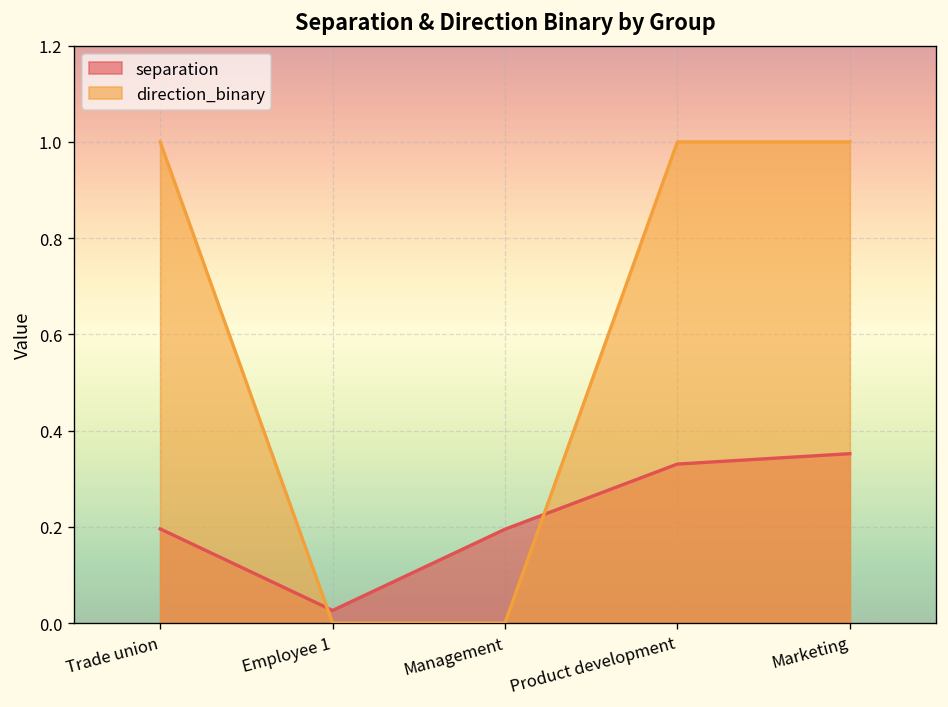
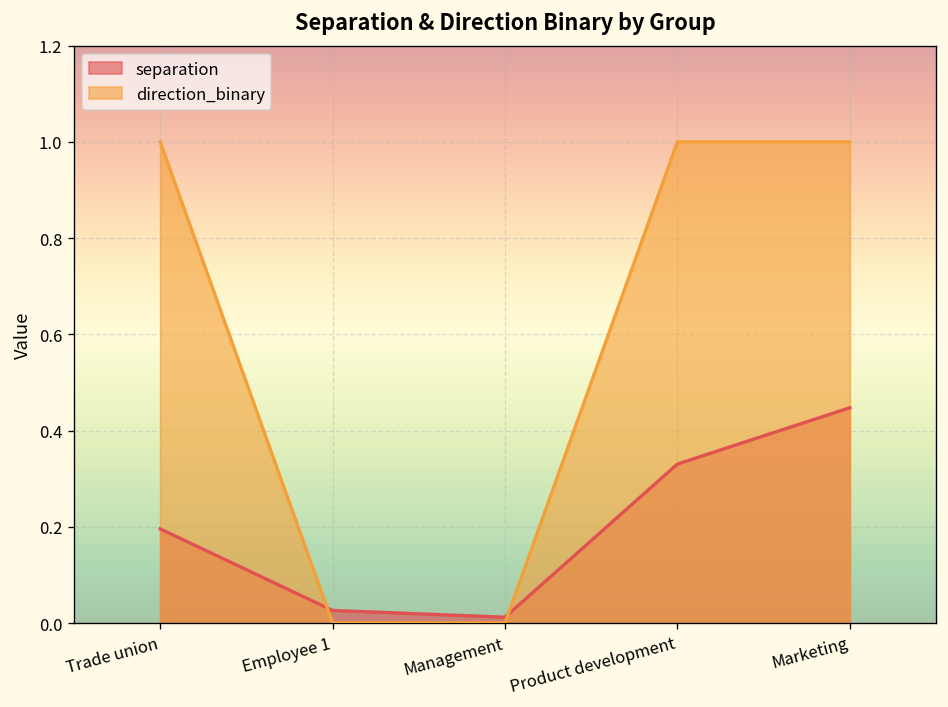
  {
    "separation": {
      "Trade union": 0.20,
      "Employee 1": 0.03,
-     "Management": 0.19,
+     "Management": 0.01,
      "Product development": 0.33,
-     "Marketing": 0.35
+     "Marketing": 0.45
    },
    "direction_binary": {
      "Trade union": 1.00,
      "Employee 1": 0.00,
      "Management": 0.00,
      "Product development": 1.00,
      "Marketing": 1.00
    }
  }
